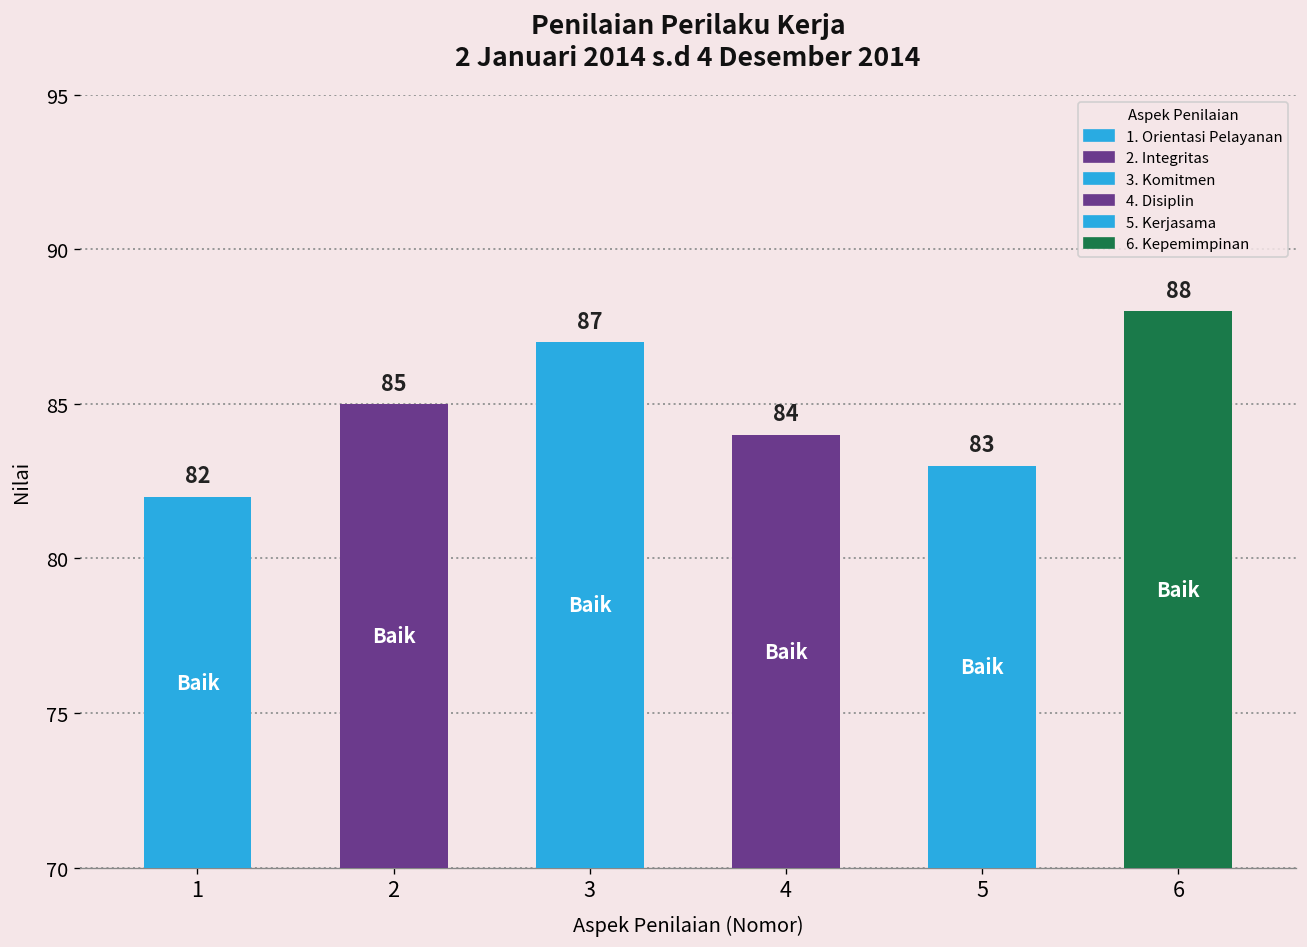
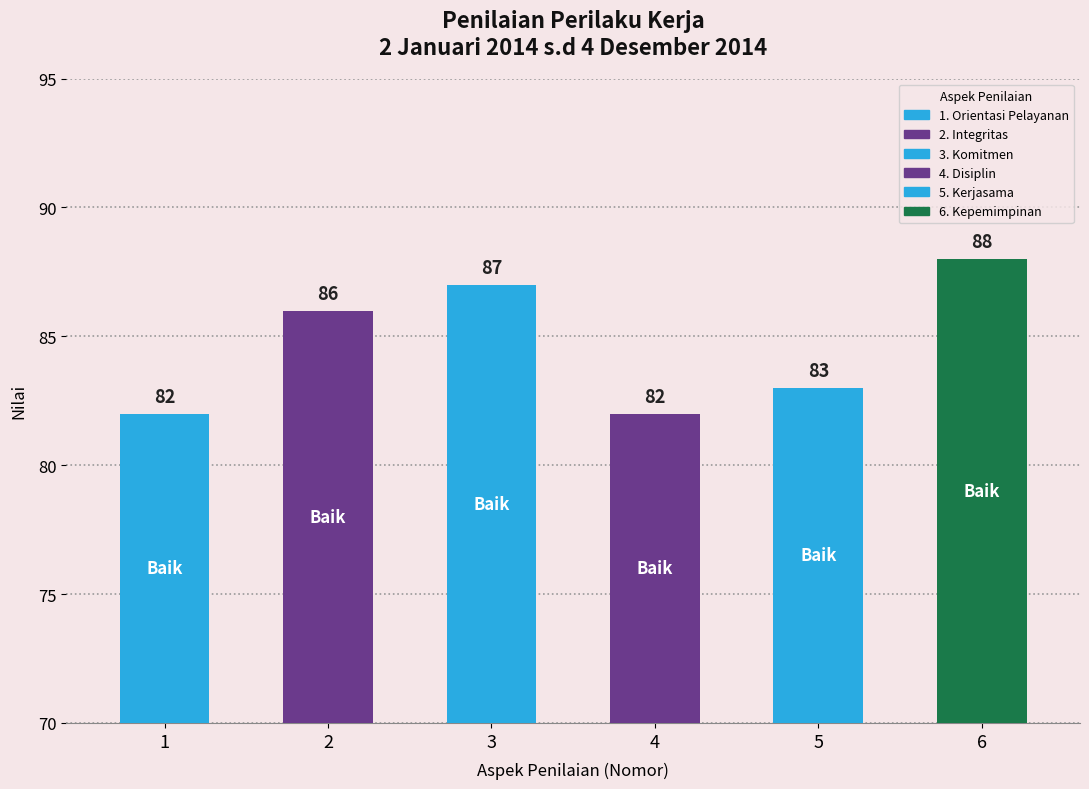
  {
    "1": 82,
-   "2": 85,
+   "2": 86,
    "3": 87,
-   "4": 84,
+   "4": 82,
    "5": 83,
    "6": 88
  }
